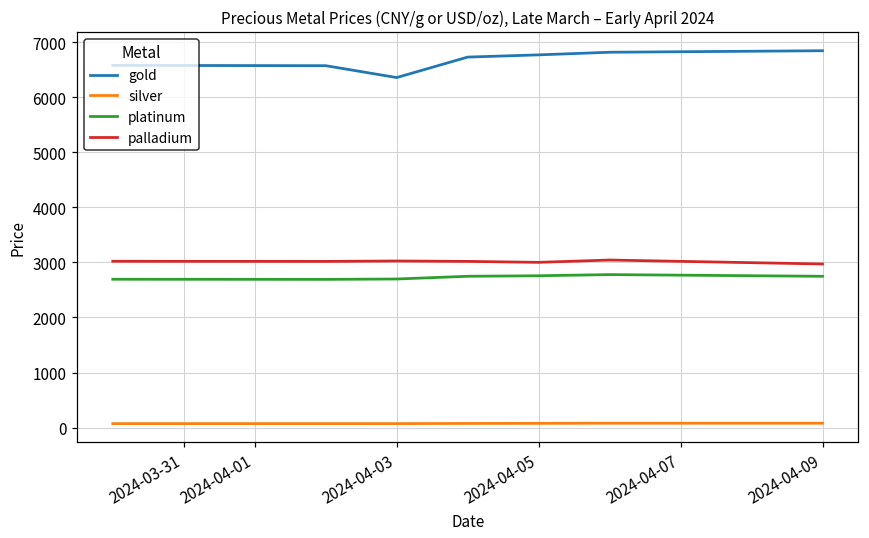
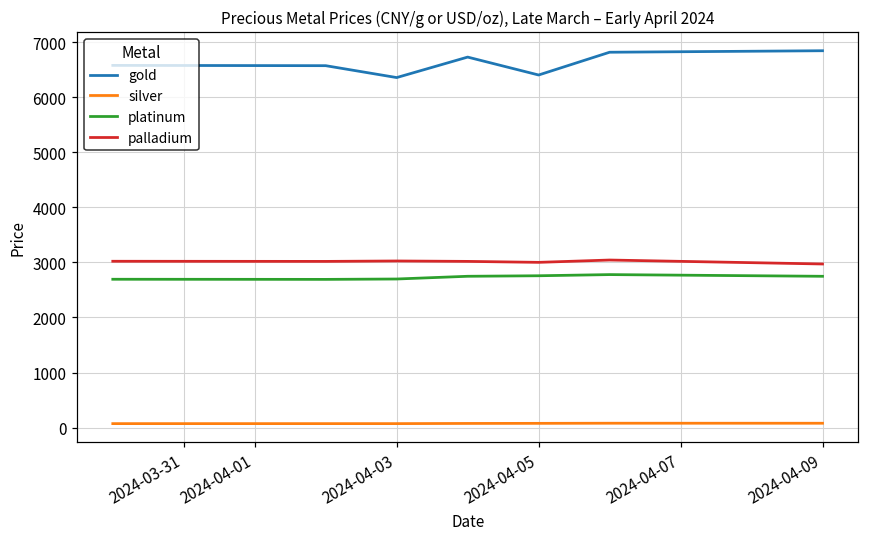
  {
    "gold": {
      "2024-04-03": 6400,
-     "2024-04-05": 6800,
+     "2024-04-05": 6400,
      "2024-04-09": 6800
    },
    "silver": {
      "2024-04-03": 100,
      "2024-04-05": 100,
      "2024-04-09": 100
    },
    "platinum": {
      "2024-04-03": 2700,
      "2024-04-05": 2800,
      "2024-04-09": 2700
    },
    "palladium": {
      "2024-04-03": 3000,
      "2024-04-05": 3000,
      "2024-04-09": 3000
    }
  }
